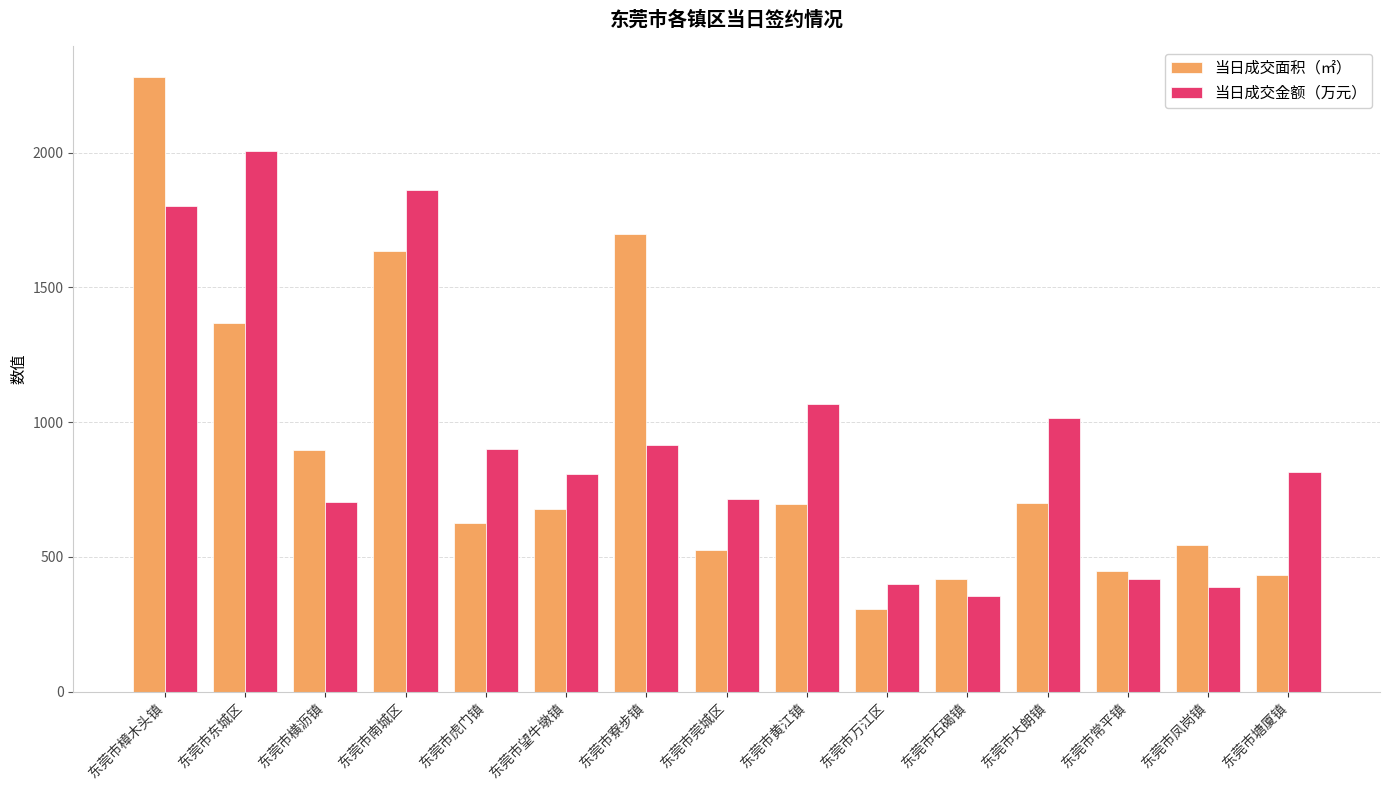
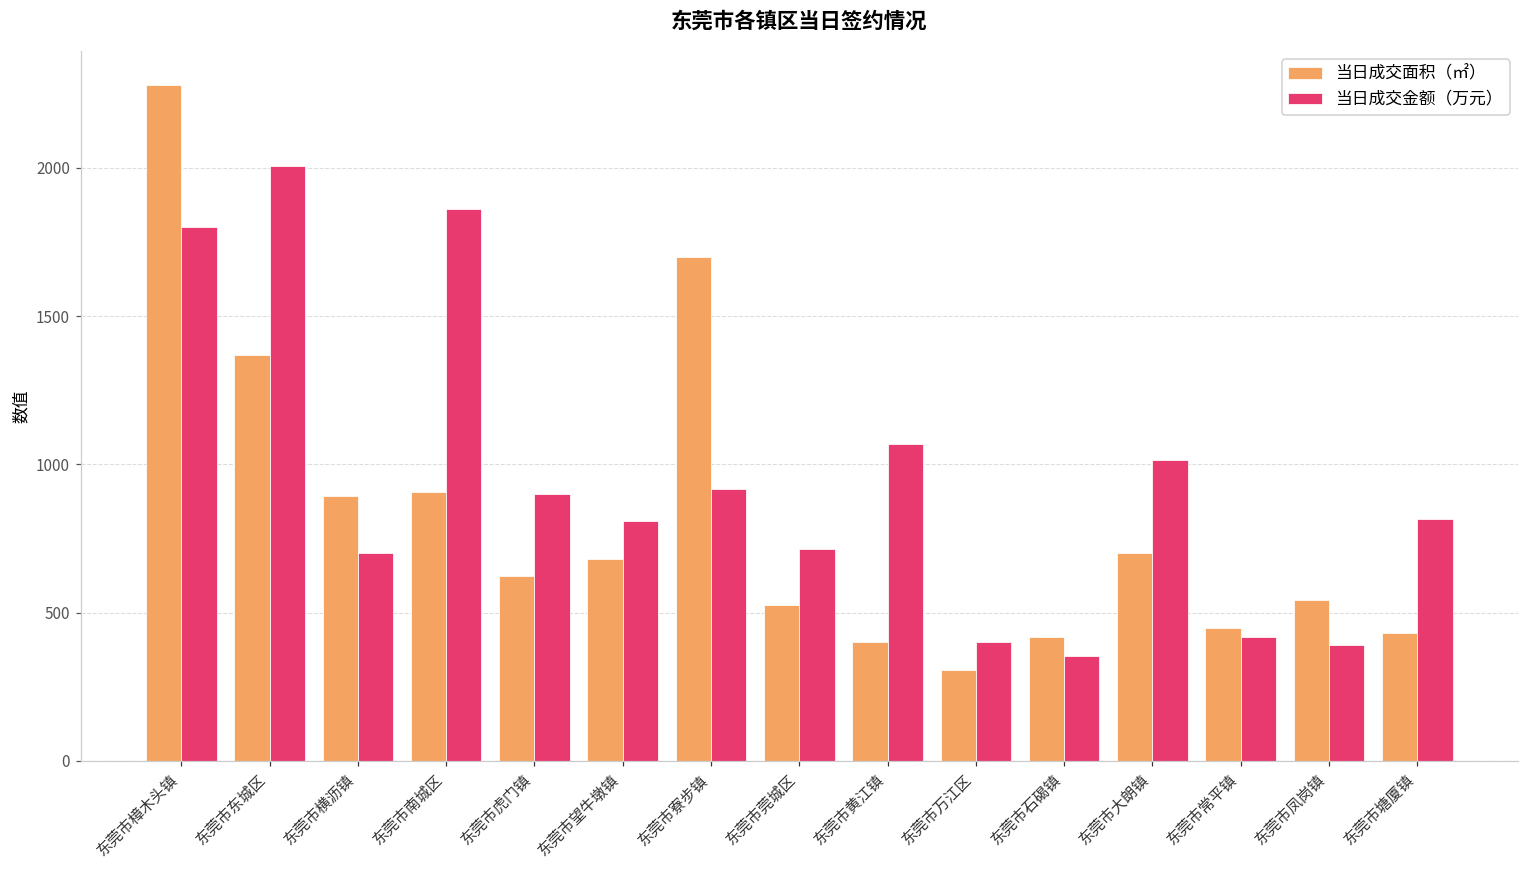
  {
    "当日成交面积（㎡）": {
      "东莞市樟木头镇": 2280,
      "东莞市东城区": 1370,
      "东莞市横沥镇": 900,
-     "东莞市南城区": 1640,
+     "东莞市南城区": 910,
      "东莞市虎门镇": 620,
      "东莞市望牛墩镇": 680,
      "东莞市寮步镇": 1700,
      "东莞市莞城区": 530,
-     "东莞市黄江镇": 700,
+     "东莞市黄江镇": 400,
      "东莞市万江区": 310,
      "东莞市石碣镇": 420,
      "东莞市大朗镇": 700,
      "东莞市常平镇": 450,
      "东莞市凤岗镇": 540,
      "东莞市塘厦镇": 430
    },
    "当日成交金额（万元）": {
      "东莞市樟木头镇": 1800,
      "东莞市东城区": 2010,
      "东莞市横沥镇": 700,
      "东莞市南城区": 1860,
      "东莞市虎门镇": 900,
      "东莞市望牛墩镇": 810,
      "东莞市寮步镇": 920,
      "东莞市莞城区": 720,
      "东莞市黄江镇": 1070,
      "东莞市万江区": 400,
      "东莞市石碣镇": 350,
      "东莞市大朗镇": 1020,
      "东莞市常平镇": 420,
      "东莞市凤岗镇": 390,
      "东莞市塘厦镇": 820
    }
  }
